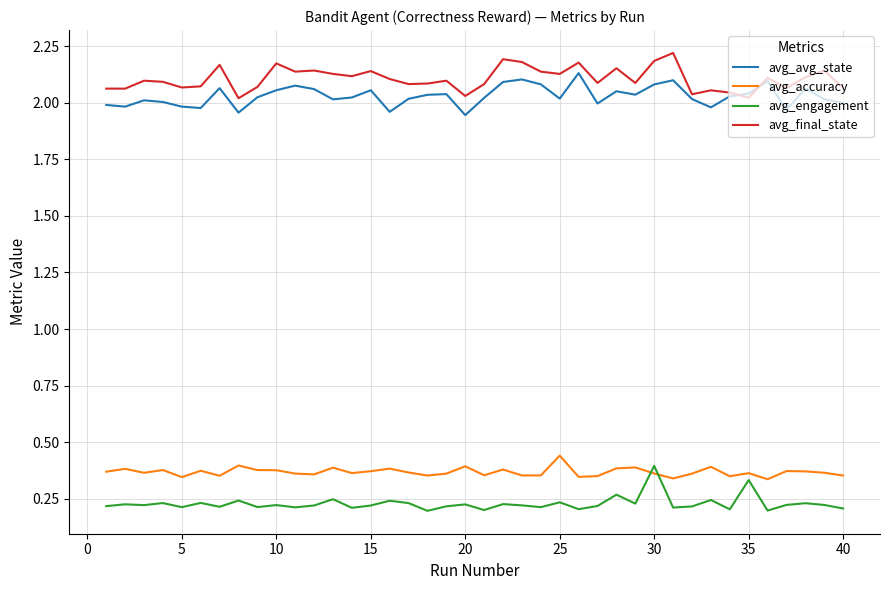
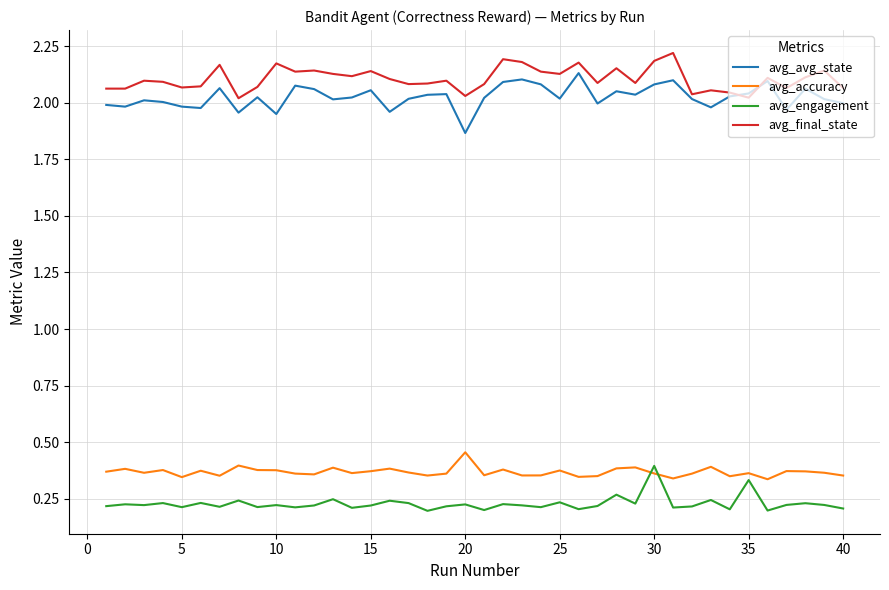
  {
    "avg_avg_state": {
      "5": 1.98,
-     "10": 2.06,
+     "10": 1.95,
      "15": 2.06,
-     "20": 1.95,
+     "20": 1.87,
      "25": 2.02,
      "30": 2.08
    },
    "avg_accuracy": {
      "5": 0.35,
      "10": 0.38,
      "15": 0.37,
-     "20": 0.39,
-     "25": 0.44,
+     "20": 0.46,
+     "25": 0.38,
      "30": 0.36,
      "35": 0.36,
      "40": 0.35
    },
    "avg_engagement": {
      "5": 0.21,
      "10": 0.22,
      "15": 0.22,
      "20": 0.23,
      "25": 0.23,
      "30": 0.40,
      "35": 0.33,
      "40": 0.21
    },
    "avg_final_state": {
      "5": 2.07,
      "10": 2.17,
      "15": 2.14,
      "20": 2.03,
      "25": 2.13,
      "30": 2.19
    }
  }
